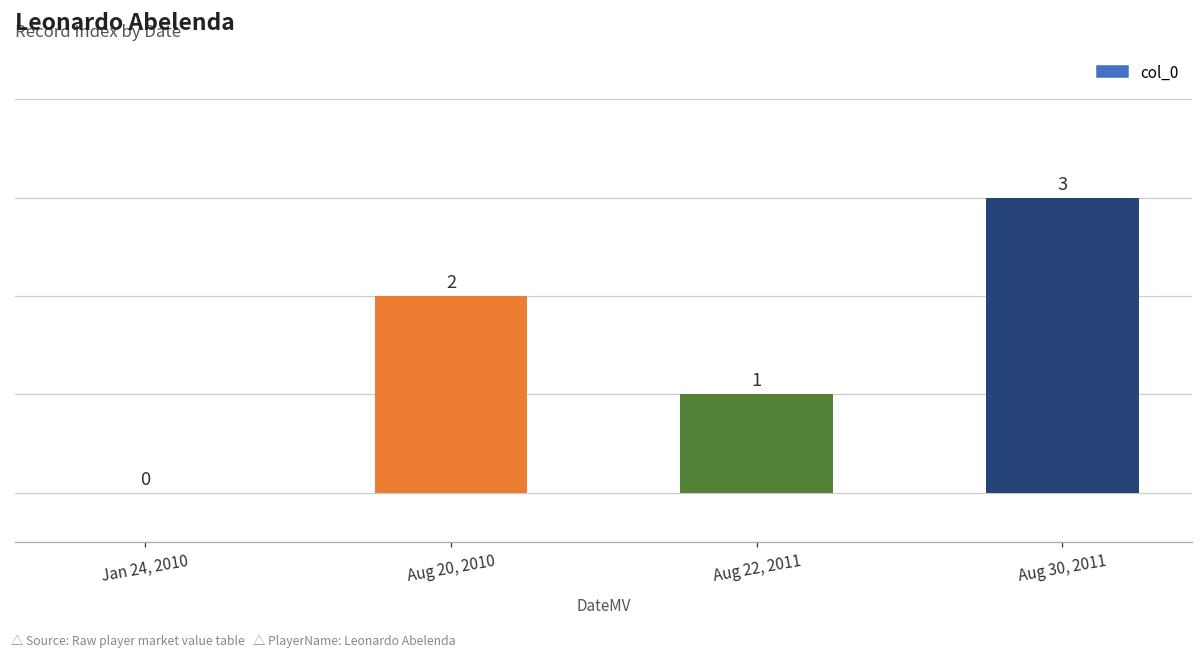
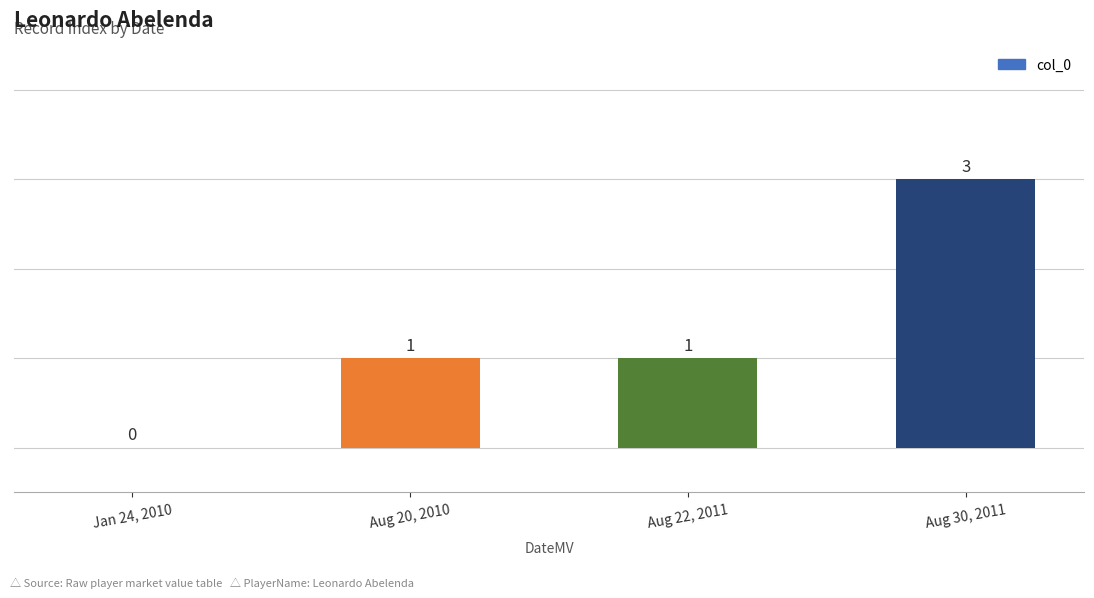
  {
    "Jan 24, 2010": 0,
-   "Aug 20, 2010": 2,
+   "Aug 20, 2010": 1,
    "Aug 22, 2011": 1,
    "Aug 30, 2011": 3
  }
